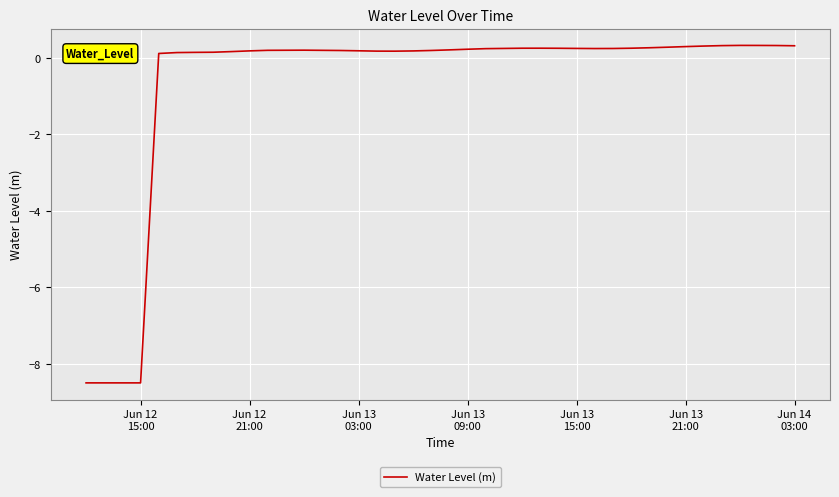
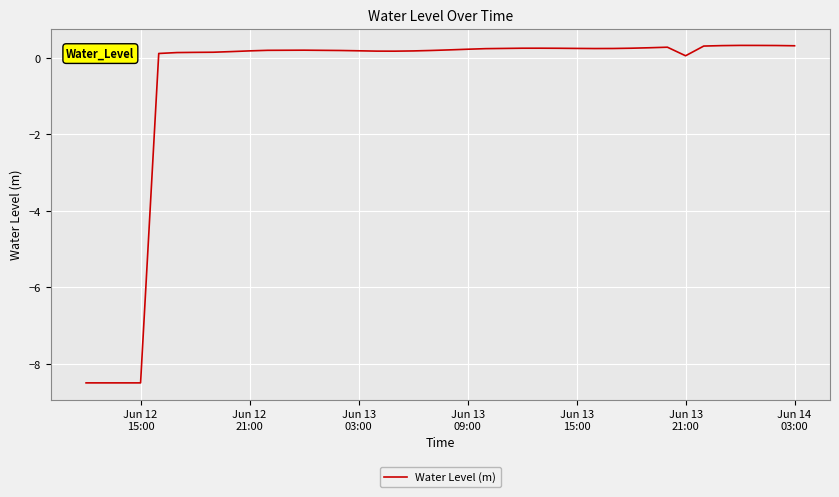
  {
    "Jun 12 15:00": -8.5,
    "Jun 12 21:00": 0.2,
    "Jun 13 03:00": 0.2,
    "Jun 13 09:00": 0.2,
    "Jun 13 15:00": 0.3,
-   "Jun 13 21:00": 0.3,
+   "Jun 13 21:00": 0.1,
    "Jun 14 03:00": 0.3
  }
